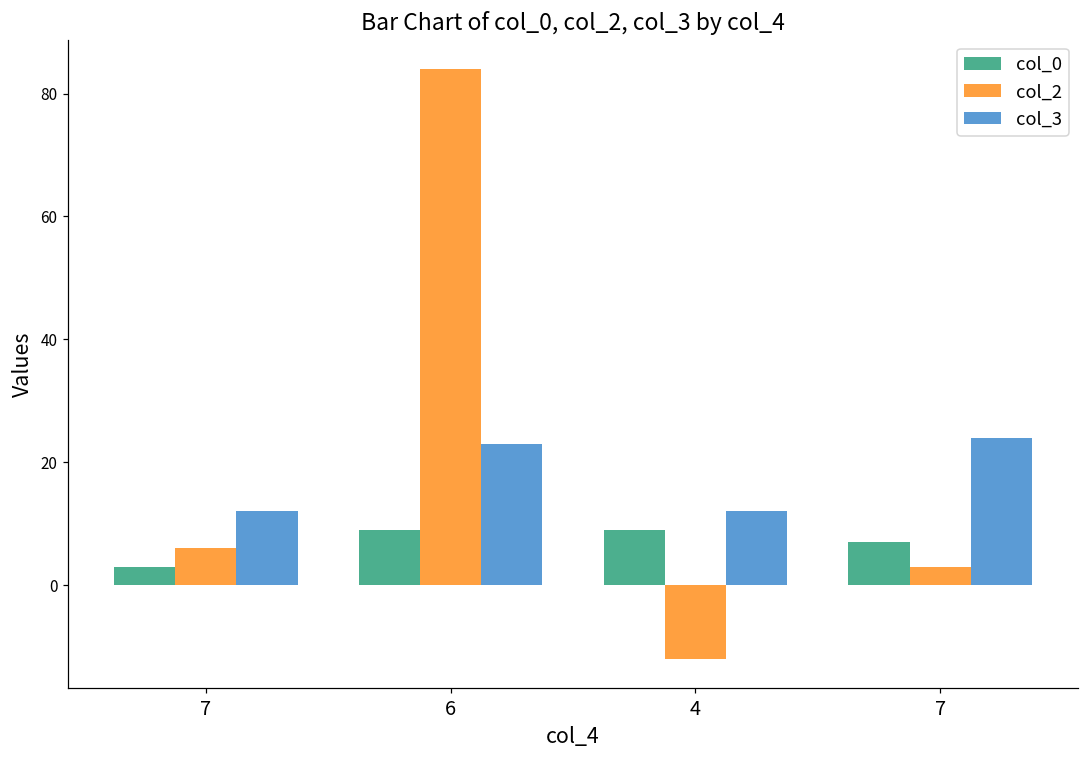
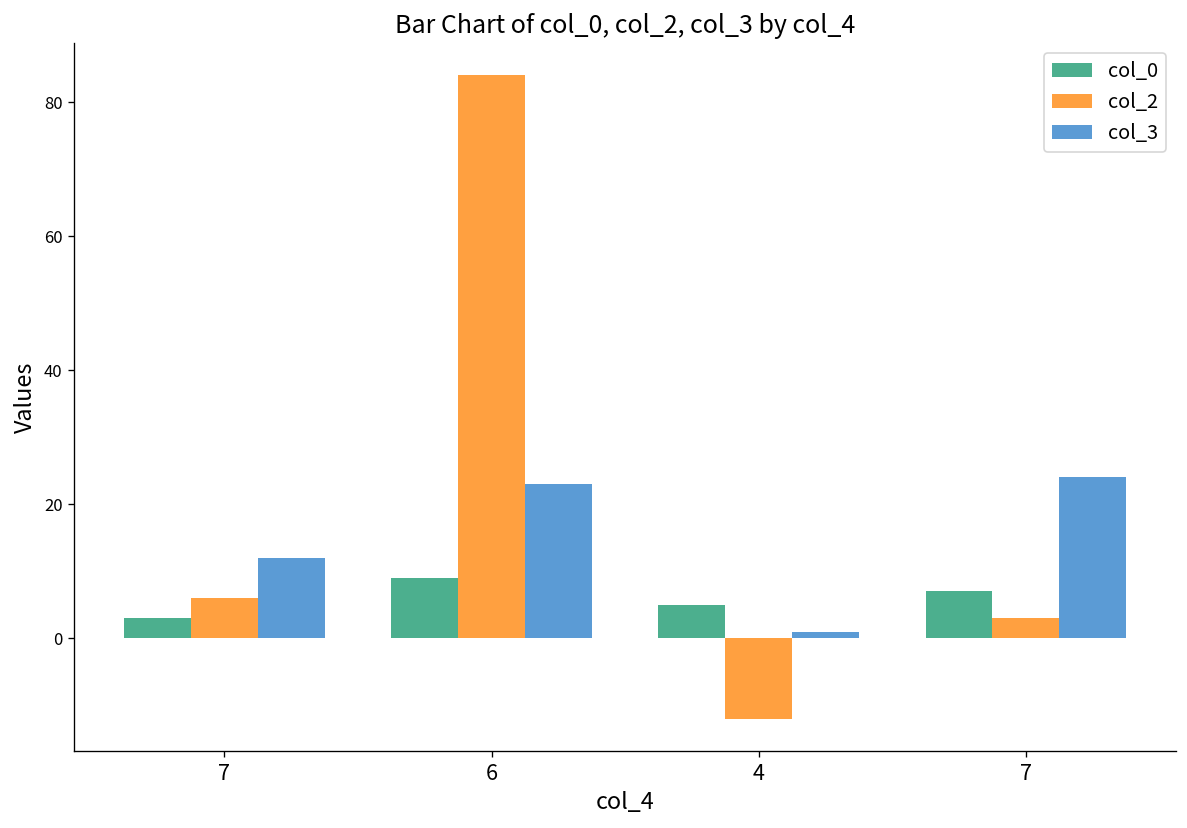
  {
    "col_0": {
      "6": 9,
-     "4": 9
+     "4": 5
    },
    "col_2": {
      "6": 84,
      "4": -12
    },
    "col_3": {
      "6": 23,
-     "4": 12
+     "4": 1
    }
  }
